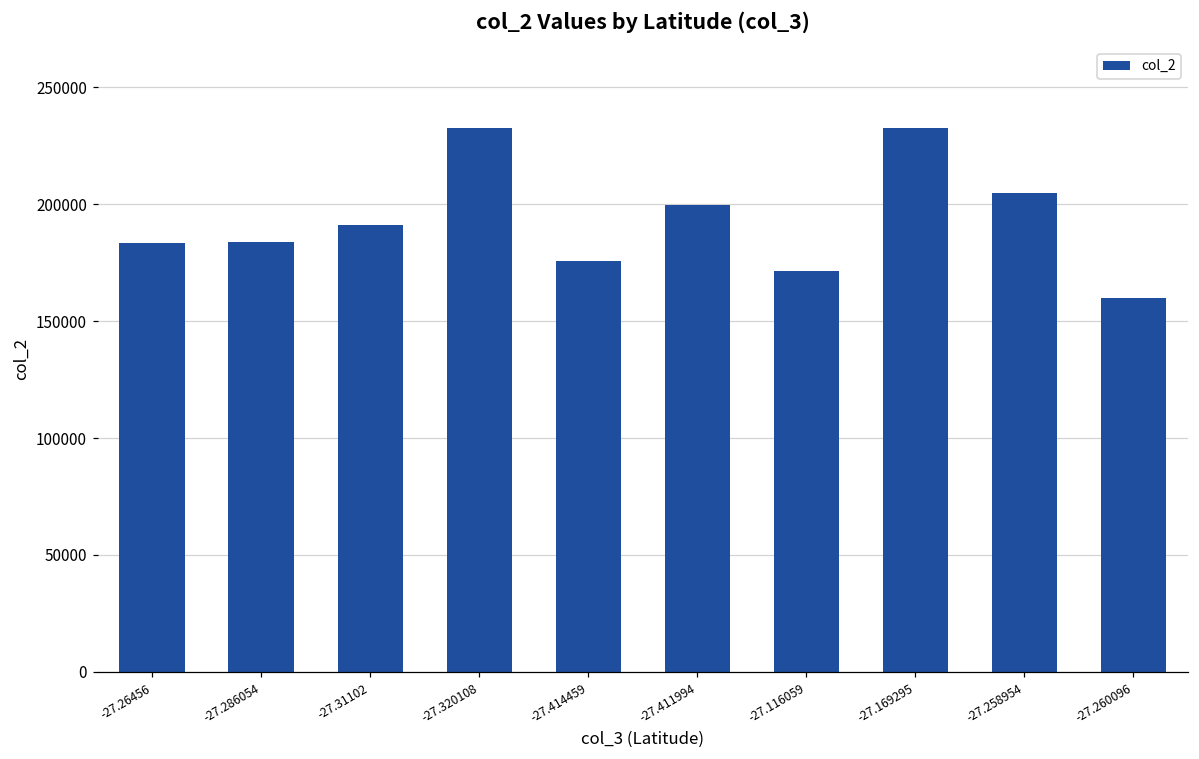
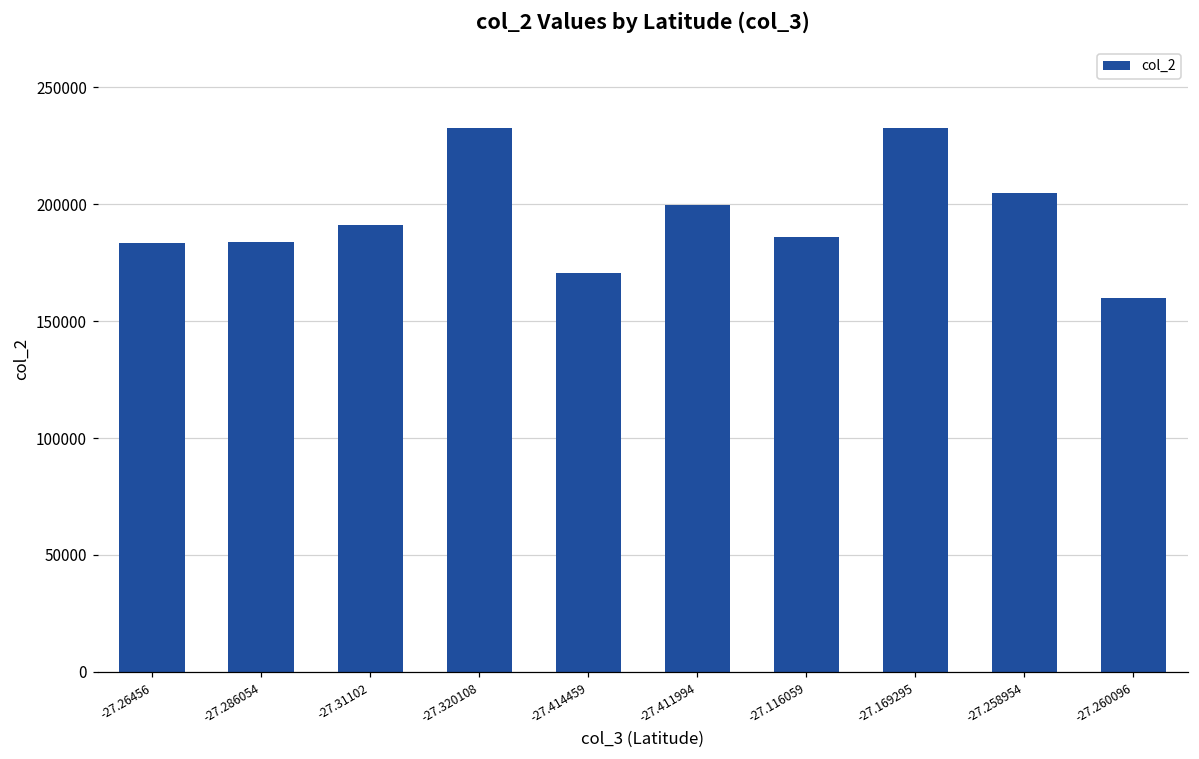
  {
    "-27.26456": 183000,
    "-27.286054": 184000,
    "-27.31102": 191000,
    "-27.320108": 232000,
-   "-27.414459": 176000,
+   "-27.414459": 171000,
    "-27.411994": 200000,
-   "-27.116059": 171000,
+   "-27.116059": 186000,
    "-27.169295": 232000,
    "-27.258954": 205000,
    "-27.260096": 160000
  }
